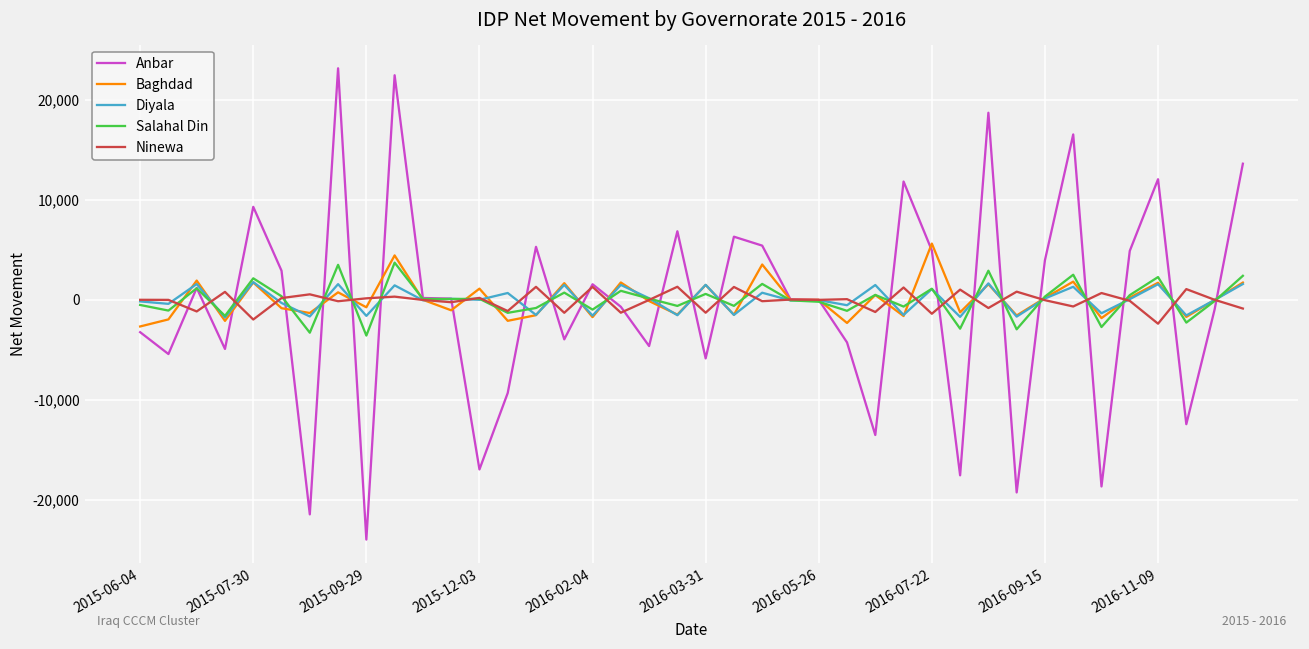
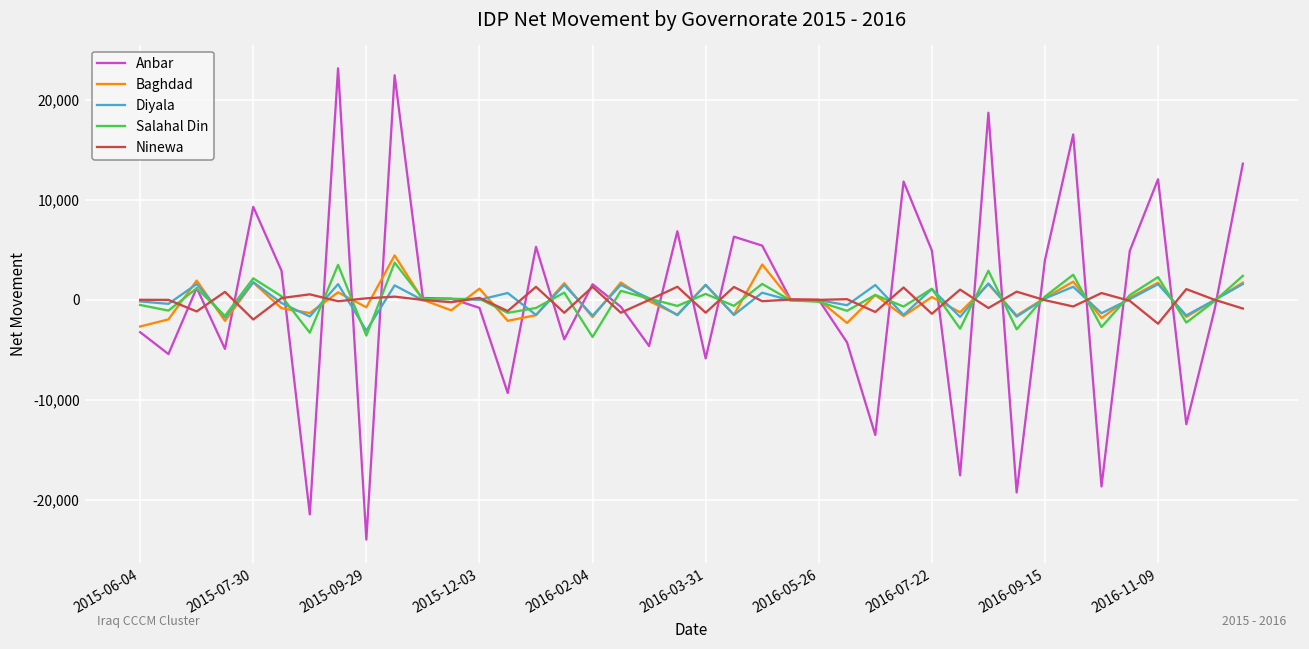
  {
    "Anbar": {
      "2015-06-04": "-3,000",
      "2015-07-30": "9,000",
      "2015-09-29": "-24,000",
-     "2015-12-03": "-17,000",
+     "2015-12-03": "-1,000",
      "2016-03-31": "-6,000",
      "2016-07-22": "5,000",
      "2016-09-15": "4,000",
      "2016-11-09": "12,000"
    },
    "Baghdad": {
      "2015-06-04": "-3,000",
      "2015-09-29": "-1,000",
      "2015-12-03": "1,000",
-     "2016-07-22": "6,000"
+     "2016-07-22": "0"
    },
    "Diyala": {
-     "2015-09-29": "-2,000"
+     "2015-09-29": "-3,000"
    },
    "Salahal Din": {
      "2015-06-04": "-1,000",
      "2015-07-30": "2,000",
      "2015-09-29": "-4,000",
-     "2016-02-04": "-1,000",
+     "2016-02-04": "-4,000",
      "2016-03-31": "1,000",
      "2016-11-09": "2,000"
    },
    "Ninewa": {
      "2015-07-30": "-2,000",
      "2015-09-29": "0",
      "2016-03-31": "-1,000",
      "2016-07-22": "-1,000",
      "2016-11-09": "-2,000"
    }
  }
